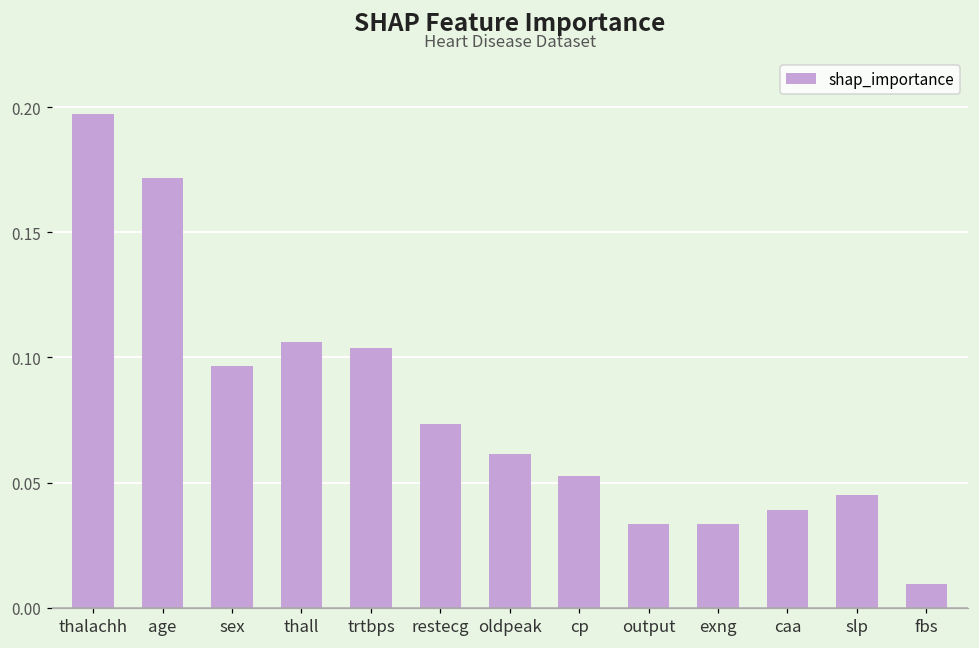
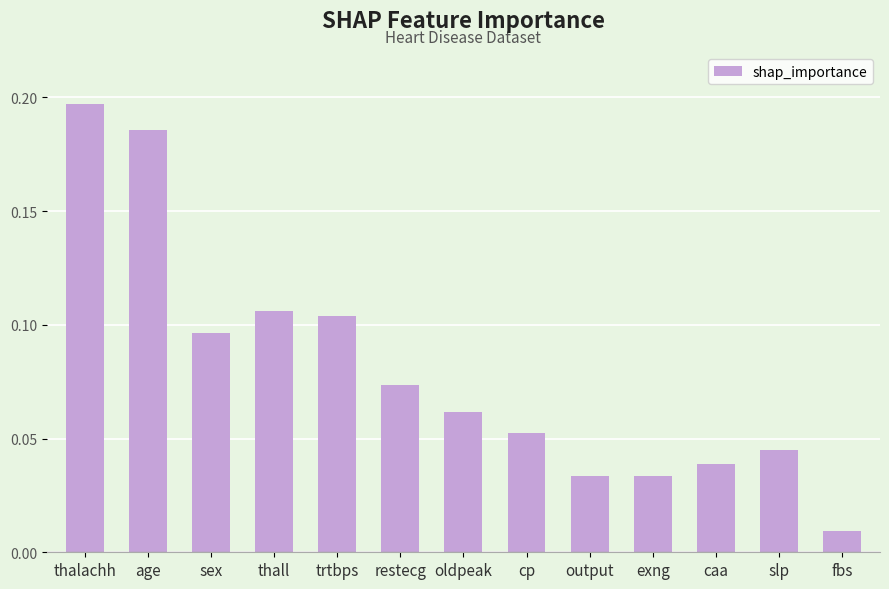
  {
    "thalachh": 0.197,
-   "age": 0.172,
+   "age": 0.186,
    "sex": 0.097,
    "thall": 0.106,
    "trtbps": 0.104,
    "restecg": 0.073,
    "oldpeak": 0.062,
    "cp": 0.052,
    "output": 0.033,
    "exng": 0.033,
    "caa": 0.039,
    "slp": 0.045,
    "fbs": 0.009
  }
